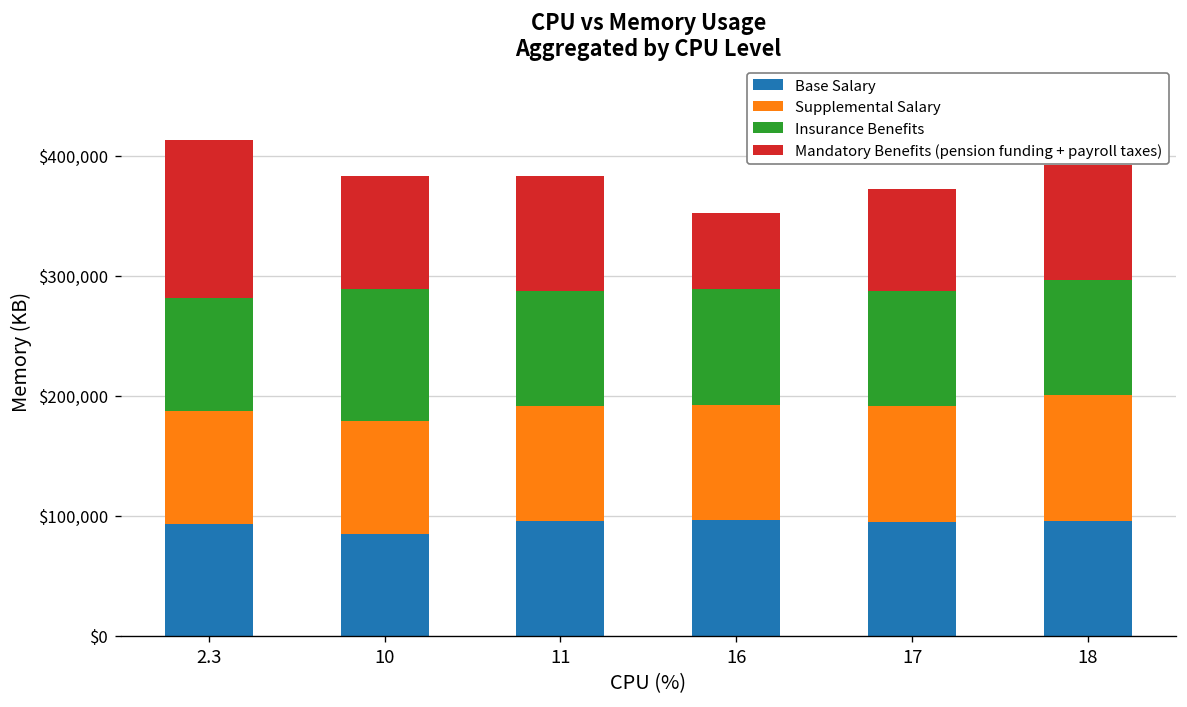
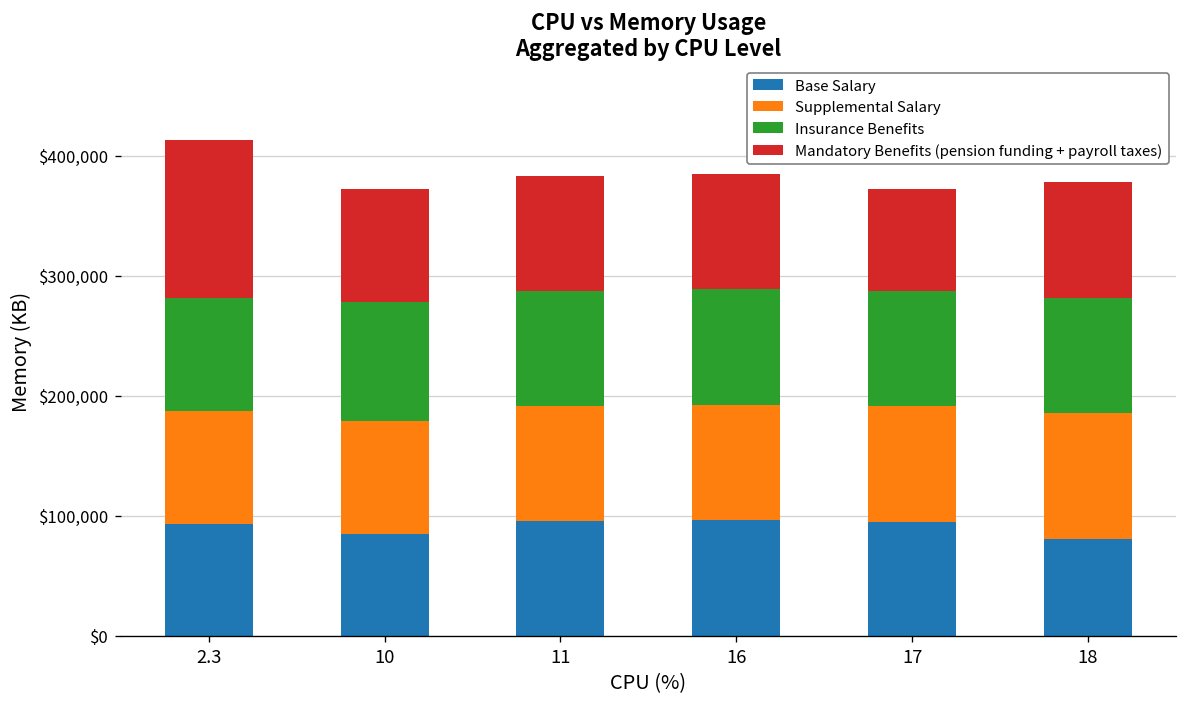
  {
    "Base Salary": {
      "2.3": "$93,000",
      "10": "$85,000",
      "11": "$96,000",
      "16": "$96,000",
      "17": "$95,000",
-     "18": "$96,000"
+     "18": "$81,000"
    },
    "Supplemental Salary": {
      "2.3": "$94,000",
      "10": "$94,000",
      "11": "$95,000",
      "16": "$96,000",
      "17": "$96,000",
      "18": "$105,000"
    },
    "Insurance Benefits": {
      "2.3": "$94,000",
-     "10": "$110,000",
+     "10": "$99,000",
      "11": "$96,000",
      "16": "$96,000",
      "17": "$96,000",
      "18": "$96,000"
    },
    "Mandatory Benefits (pension funding + payroll taxes)": {
      "2.3": "$132,000",
      "10": "$94,000",
      "11": "$96,000",
-     "16": "$64,000",
+     "16": "$96,000",
      "17": "$85,000"
    }
  }
